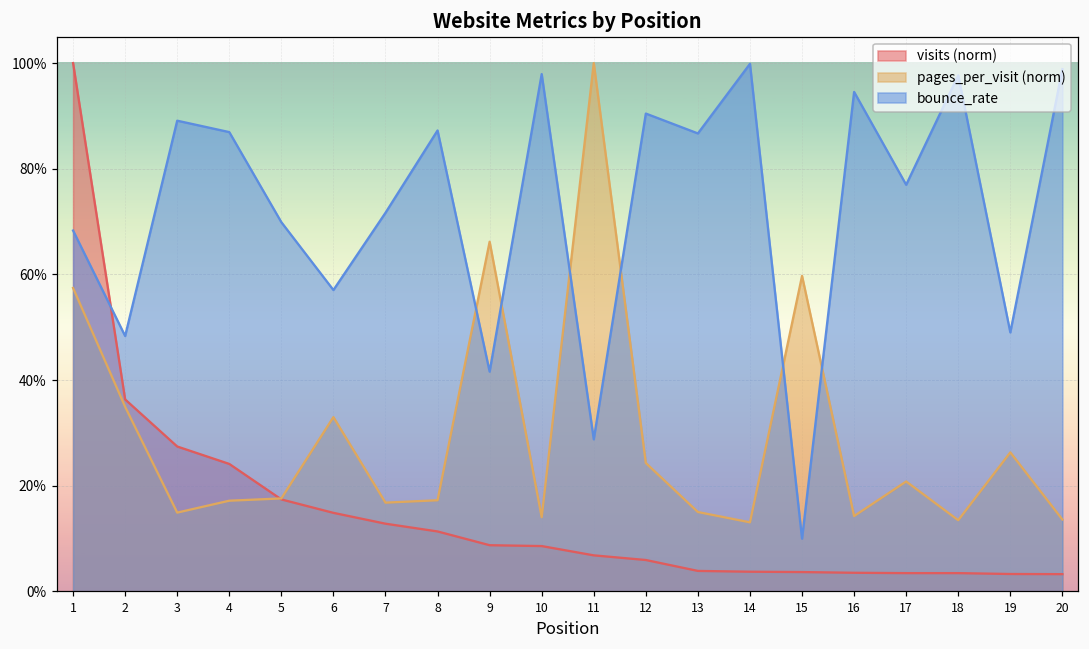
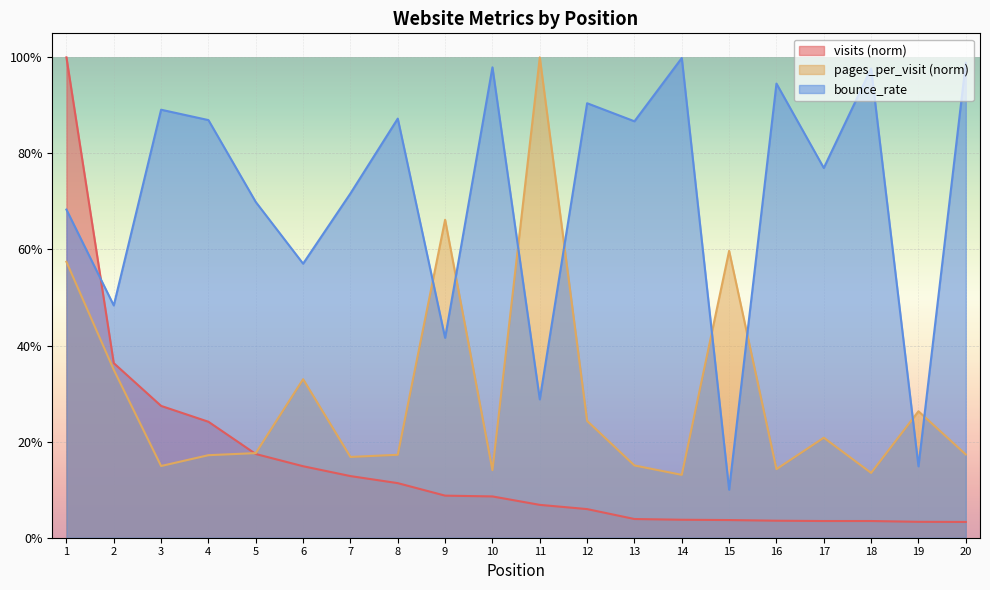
  {
    "visits (norm)": {
      "1": "100%",
      "2": "36%",
      "3": "27%",
      "4": "24%",
      "6": "15%",
      "7": "13%",
      "8": "11%",
      "9": "9%",
      "10": "9%",
      "11": "7%",
      "12": "6%",
      "13": "4%",
      "14": "4%",
      "15": "4%",
      "16": "4%",
      "17": "3%",
      "18": "3%",
      "19": "3%",
      "20": "3%"
    },
    "pages_per_visit (norm)": {
      "1": "57%",
      "2": "35%",
      "3": "15%",
      "4": "17%",
      "6": "33%",
      "7": "17%",
      "8": "17%",
      "9": "66%",
      "10": "14%",
      "11": "100%",
      "12": "24%",
      "13": "15%",
      "14": "13%",
      "15": "60%",
      "16": "14%",
      "17": "21%",
      "18": "13%",
      "19": "26%",
-     "20": "14%"
+     "20": "17%"
    },
    "bounce_rate": {
      "1": "68%",
      "2": "48%",
      "3": "89%",
      "4": "87%",
      "5": "70%",
      "6": "57%",
      "7": "72%",
      "8": "87%",
      "9": "42%",
      "10": "98%",
      "11": "29%",
      "12": "90%",
      "13": "87%",
      "14": "100%",
      "15": "10%",
      "16": "95%",
      "17": "77%",
-     "19": "49%"
+     "19": "15%"
    }
  }
